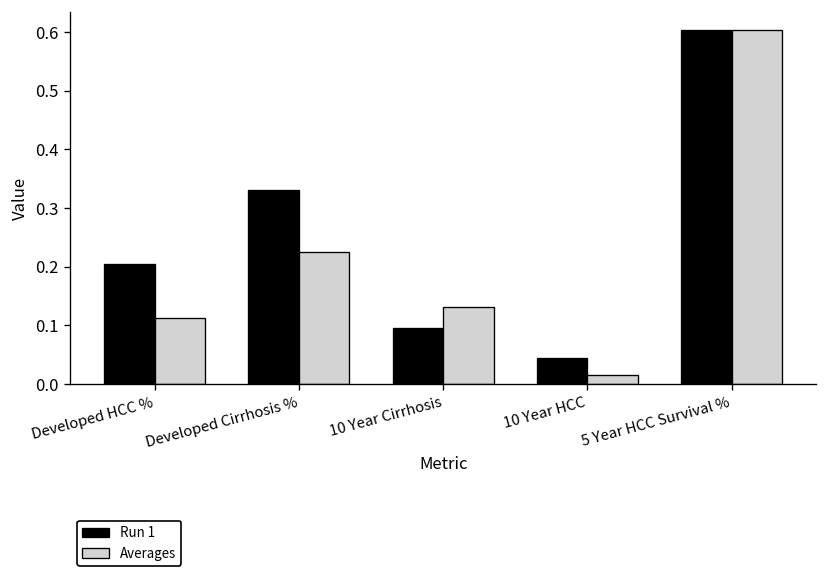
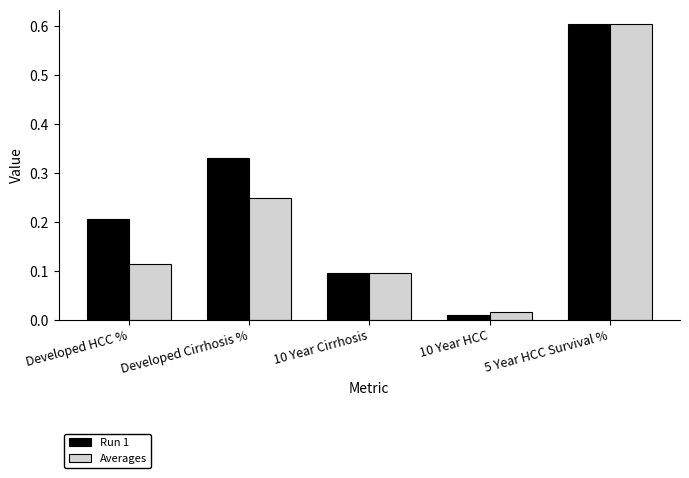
  {
    "Run 1": {
      "Developed HCC %": 0.21,
      "Developed Cirrhosis %": 0.33,
      "10 Year Cirrhosis": 0.10,
-     "10 Year HCC": 0.04,
+     "10 Year HCC": 0.01,
      "5 Year HCC Survival %": 0.60
    },
    "Averages": {
      "Developed HCC %": 0.11,
-     "Developed Cirrhosis %": 0.23,
-     "10 Year Cirrhosis": 0.13,
+     "Developed Cirrhosis %": 0.25,
+     "10 Year Cirrhosis": 0.10,
      "10 Year HCC": 0.01,
      "5 Year HCC Survival %": 0.60
    }
  }
